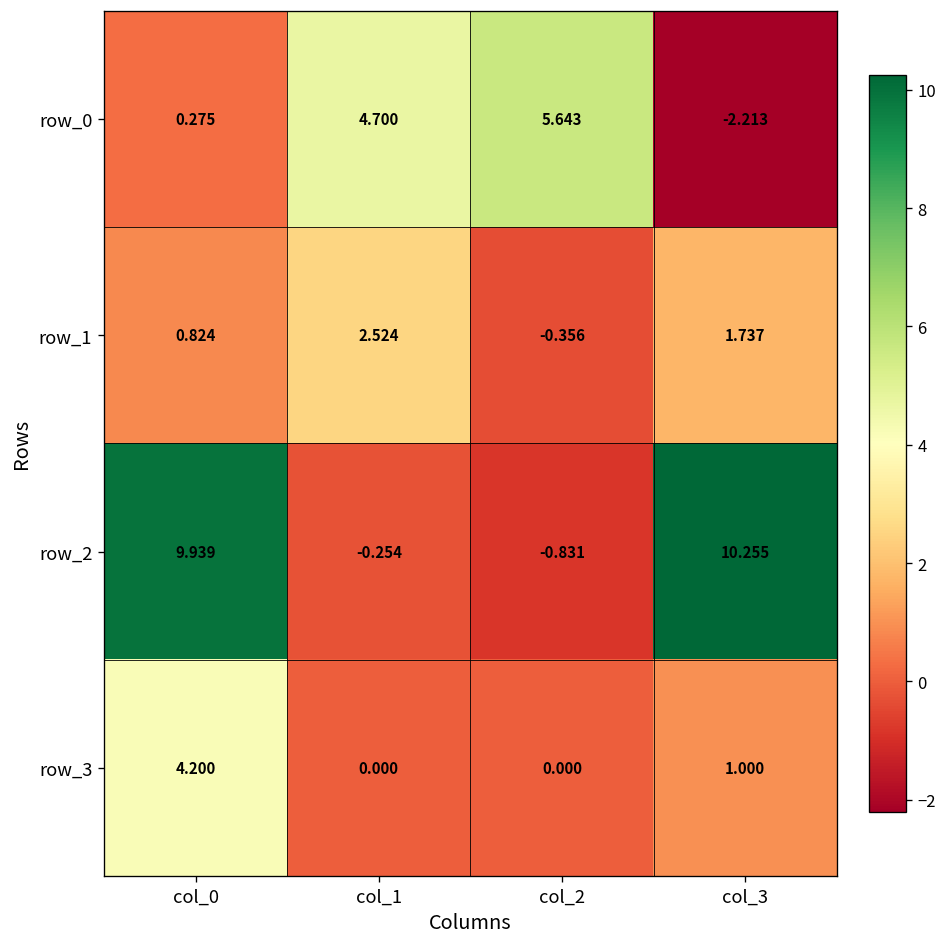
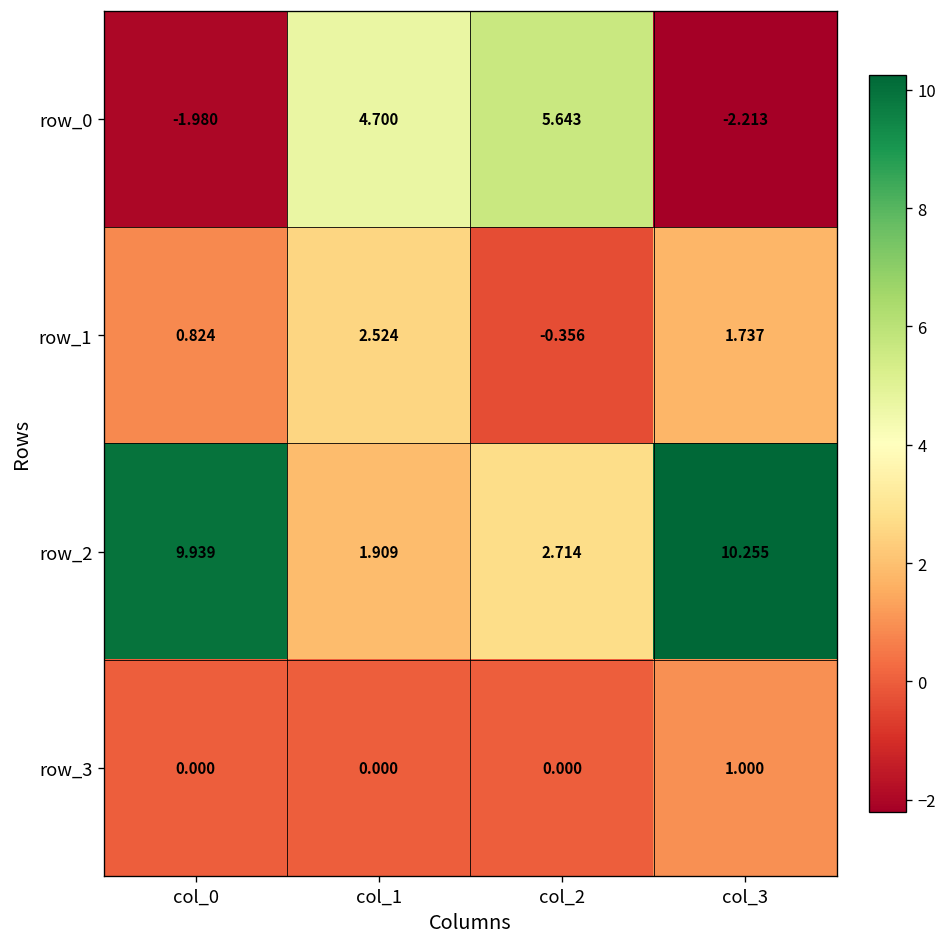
  {
    "row_0": {
-     "col_0": 0.275,
+     "col_0": -1.980,
      "col_1": 4.700,
      "col_2": 5.643,
      "col_3": -2.213
    },
    "row_1": {
      "col_0": 0.824,
      "col_1": 2.524,
      "col_2": -0.356,
      "col_3": 1.737
    },
    "row_2": {
      "col_0": 9.939,
-     "col_1": -0.254,
-     "col_2": -0.831,
+     "col_1": 1.909,
+     "col_2": 2.714,
      "col_3": 10.255
    },
    "row_3": {
-     "col_0": 4.200,
+     "col_0": 0.000,
      "col_1": 0.000,
      "col_2": 0.000,
      "col_3": 1.000
    }
  }
